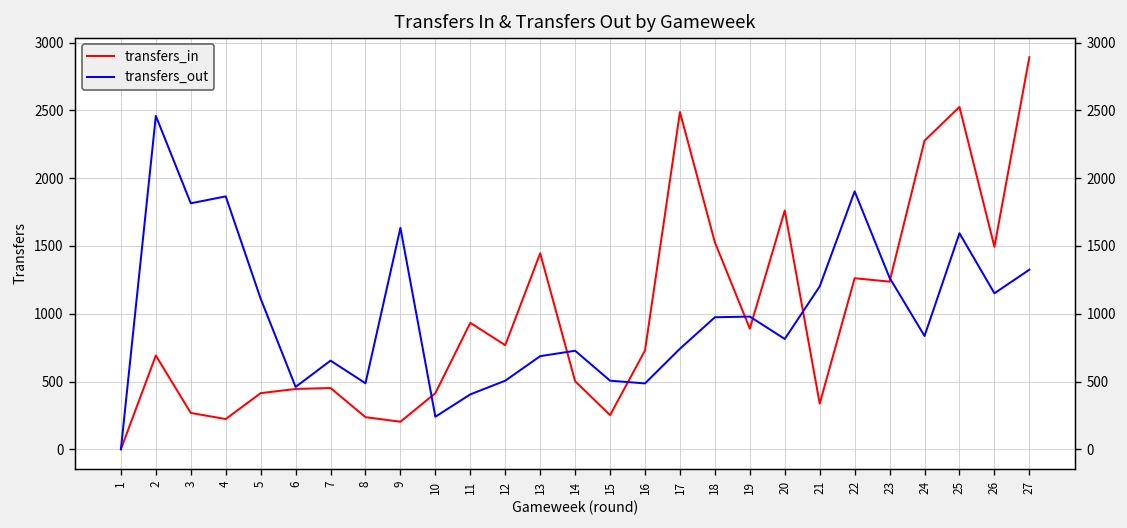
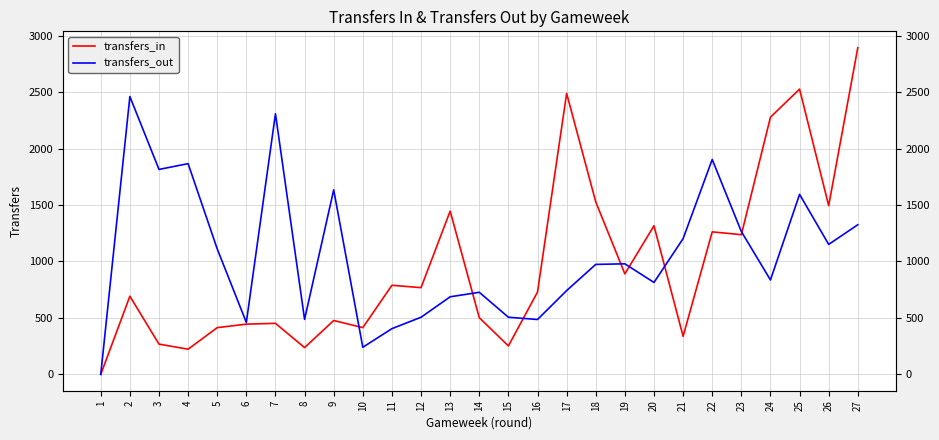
  {
    "transfers_in": {
      "2": 690,
      "3": 270,
      "4": 220,
      "5": 410,
      "7": 450,
      "8": 240,
-     "9": 200,
+     "9": 480,
      "10": 410,
-     "11": 930,
+     "11": 790,
      "12": 770,
      "13": 1450,
      "14": 500,
      "15": 250,
      "16": 730,
      "17": 2490,
      "18": 1530,
      "19": 890,
-     "20": 1760,
+     "20": 1320,
      "21": 340,
      "22": 1260,
      "23": 1240,
      "24": 2280,
      "25": 2530,
      "26": 1490,
      "27": 2890
    },
    "transfers_out": {
      "2": 2460,
      "3": 1820,
      "4": 1870,
      "5": 1110,
-     "7": 650,
+     "7": 2310,
      "8": 490,
      "9": 1630,
      "10": 240,
      "11": 410,
      "12": 510,
      "13": 690,
      "14": 730,
      "15": 510,
      "16": 490,
      "17": 740,
      "18": 970,
      "19": 980,
      "20": 810,
      "21": 1200,
      "22": 1900,
      "23": 1270,
      "24": 840,
      "25": 1590,
      "26": 1150,
      "27": 1330
    }
  }
